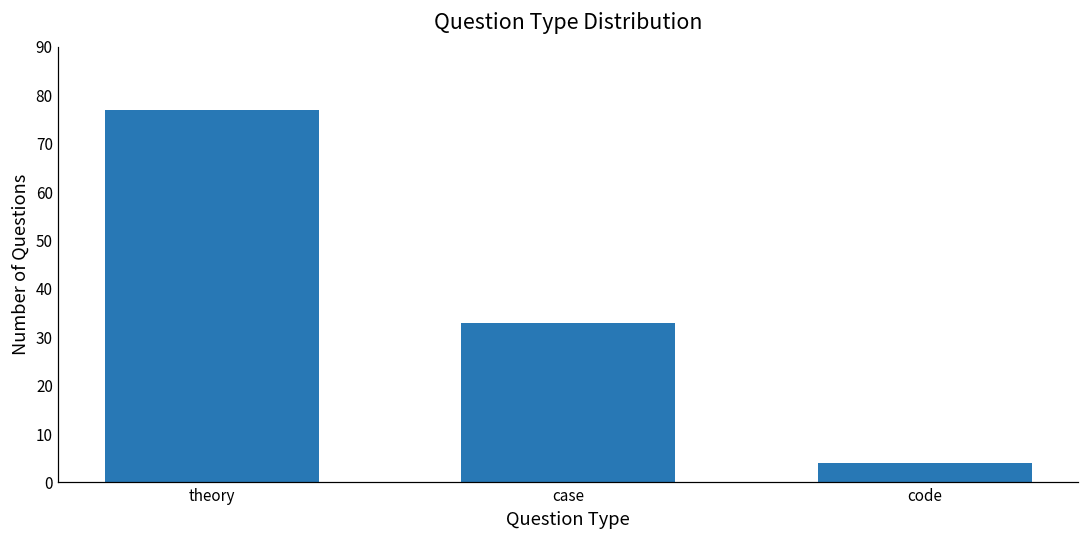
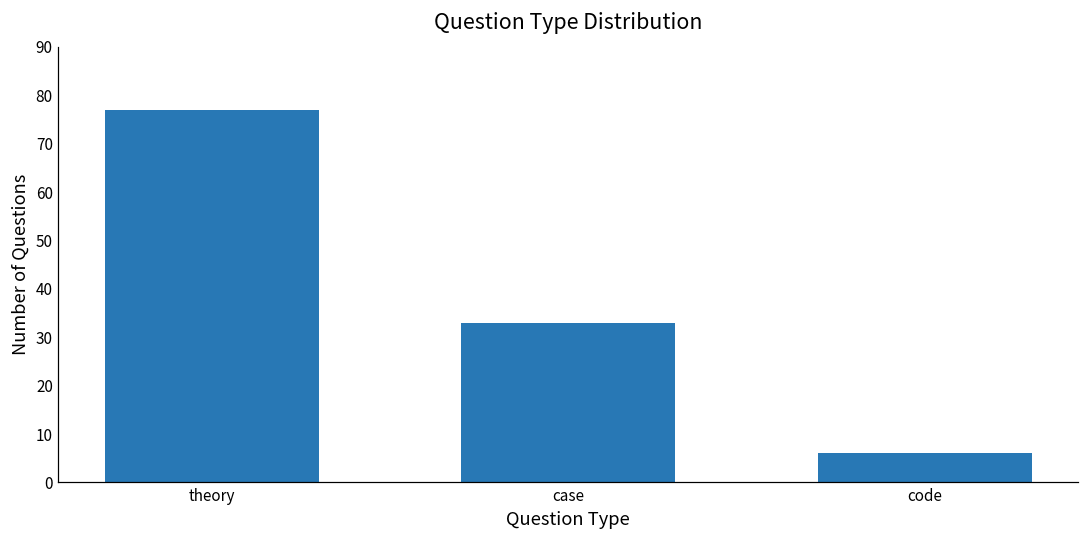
  {
    "theory": 77,
    "case": 33,
-   "code": 4
+   "code": 6
  }
